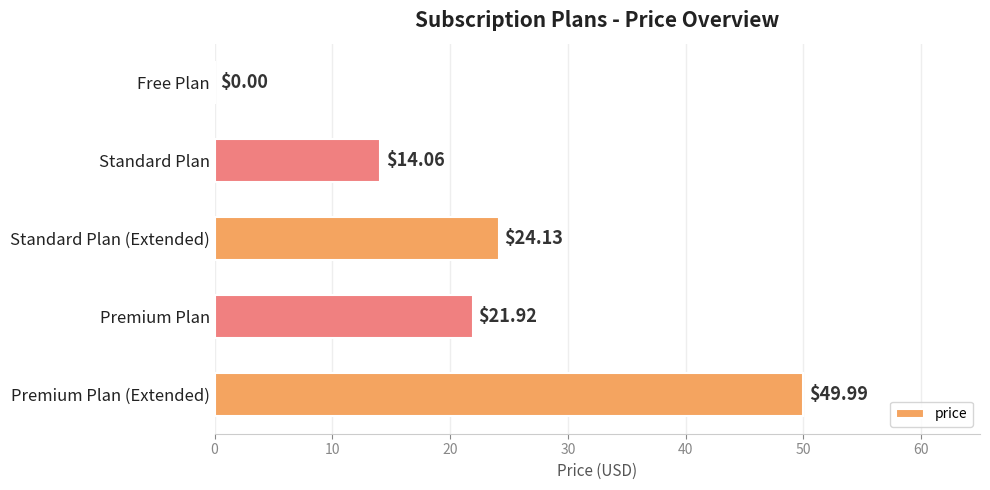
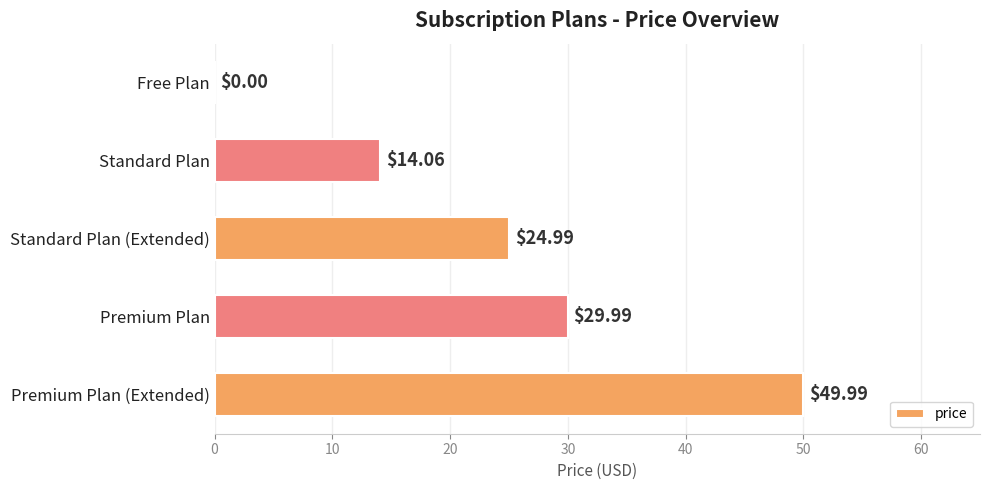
  {
    "Free Plan": "$0.00",
    "Standard Plan": "$14.06",
-   "Standard Plan (Extended)": "$24.13",
-   "Premium Plan": "$21.92",
+   "Standard Plan (Extended)": "$24.99",
+   "Premium Plan": "$29.99",
    "Premium Plan (Extended)": "$49.99"
  }
